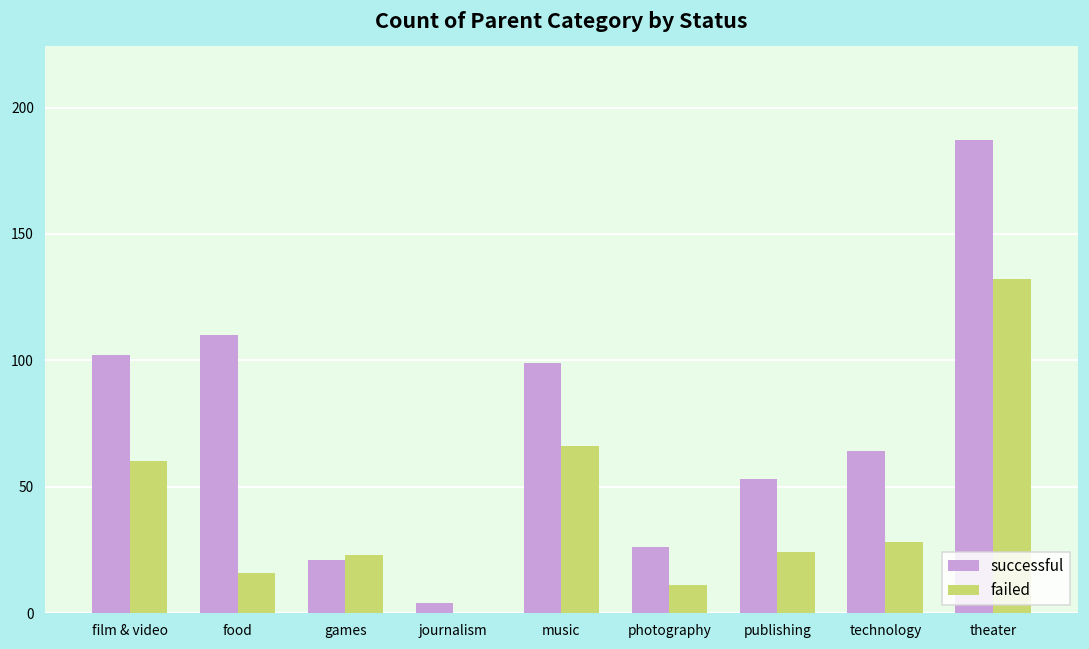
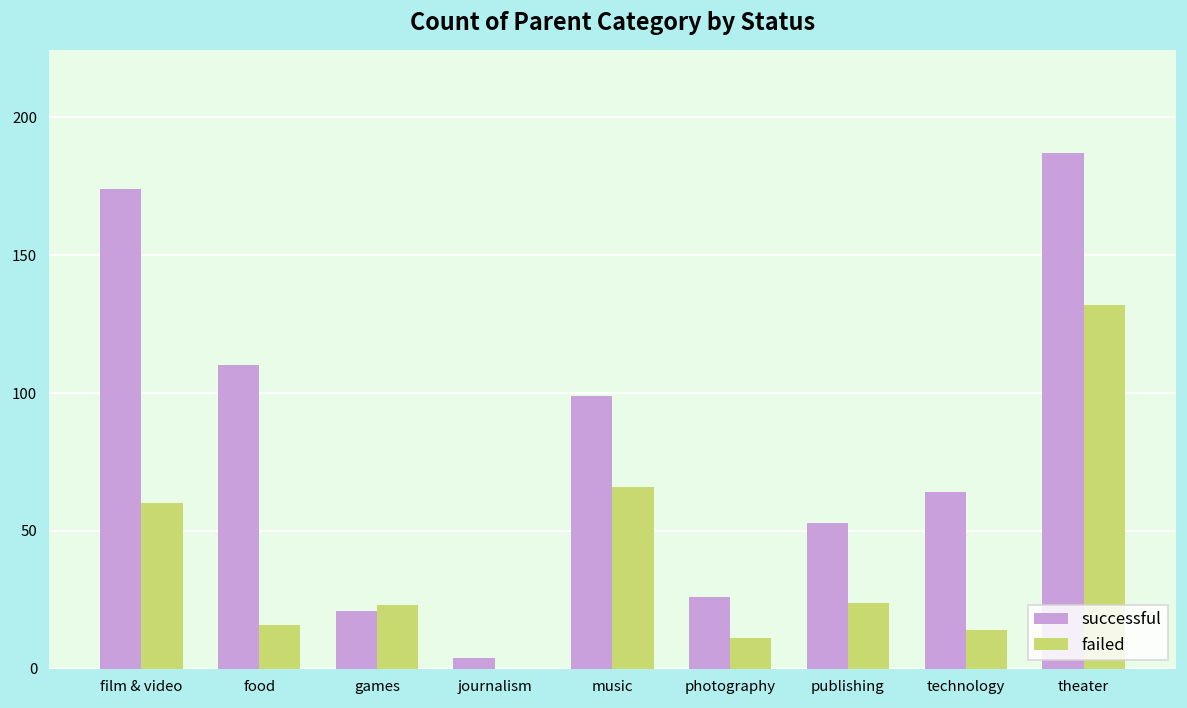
  {
    "successful": {
-     "film & video": 102,
+     "film & video": 174,
      "food": 110,
      "games": 21,
      "journalism": 4,
      "music": 99,
      "photography": 26,
      "publishing": 53,
      "technology": 64,
      "theater": 187
    },
    "failed": {
      "film & video": 60,
      "food": 16,
      "games": 23,
      "journalism": 0,
      "music": 66,
      "photography": 11,
      "publishing": 24,
-     "technology": 28,
+     "technology": 14,
      "theater": 132
    }
  }
